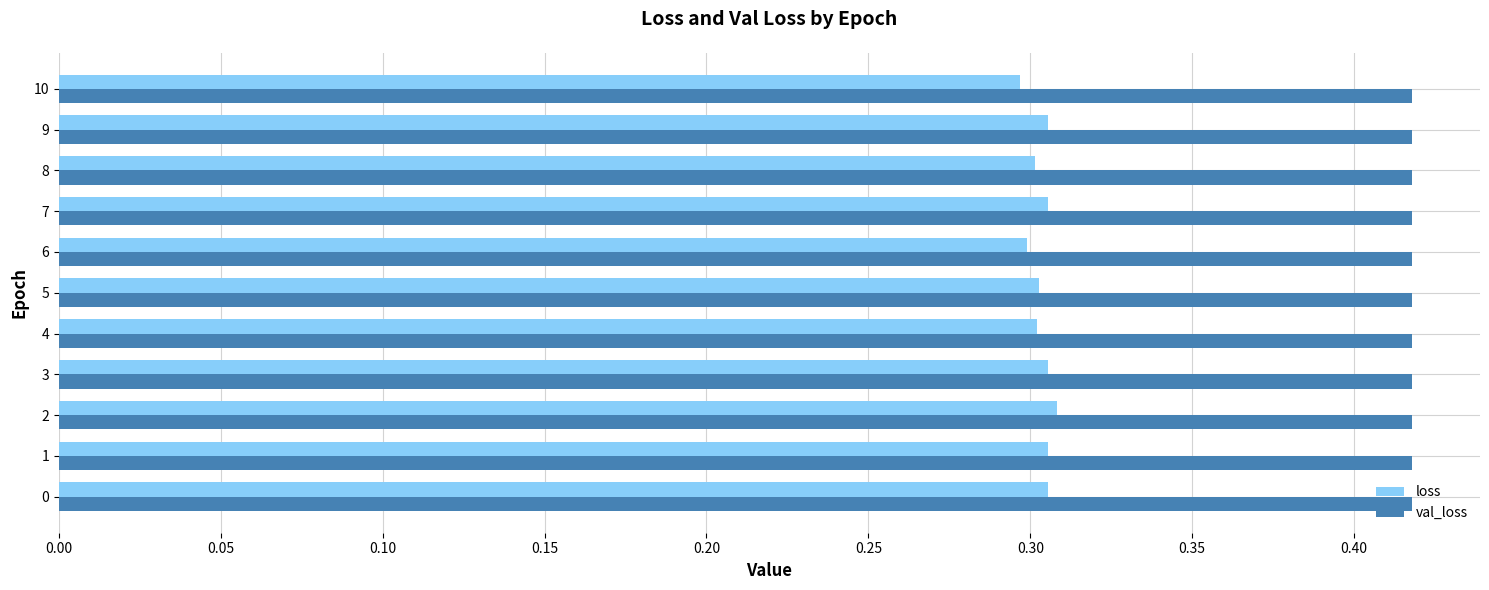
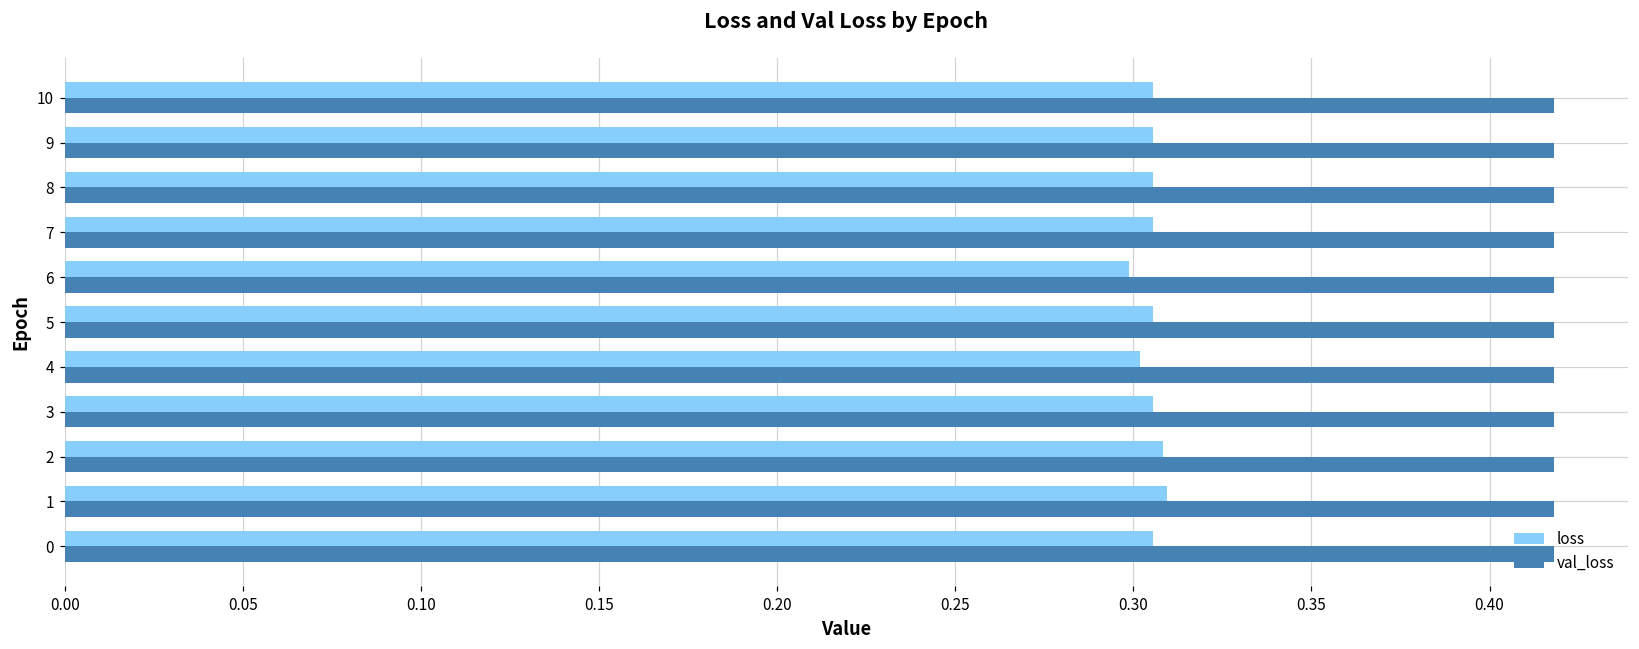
  {
    "loss": {
-     "10": 0.297,
+     "10": 0.305,
      "9": 0.305,
-     "8": 0.302,
+     "8": 0.305,
      "7": 0.305,
      "6": 0.299,
-     "5": 0.303,
+     "5": 0.305,
      "4": 0.302,
      "3": 0.305,
      "2": 0.308,
-     "1": 0.305,
+     "1": 0.309,
      "0": 0.306
    },
    "val_loss": {
      "10": 0.418,
      "9": 0.418,
      "8": 0.418,
      "7": 0.418,
      "6": 0.418,
      "5": 0.418,
      "4": 0.418,
      "3": 0.418,
      "2": 0.418,
      "1": 0.418,
      "0": 0.418
    }
  }
